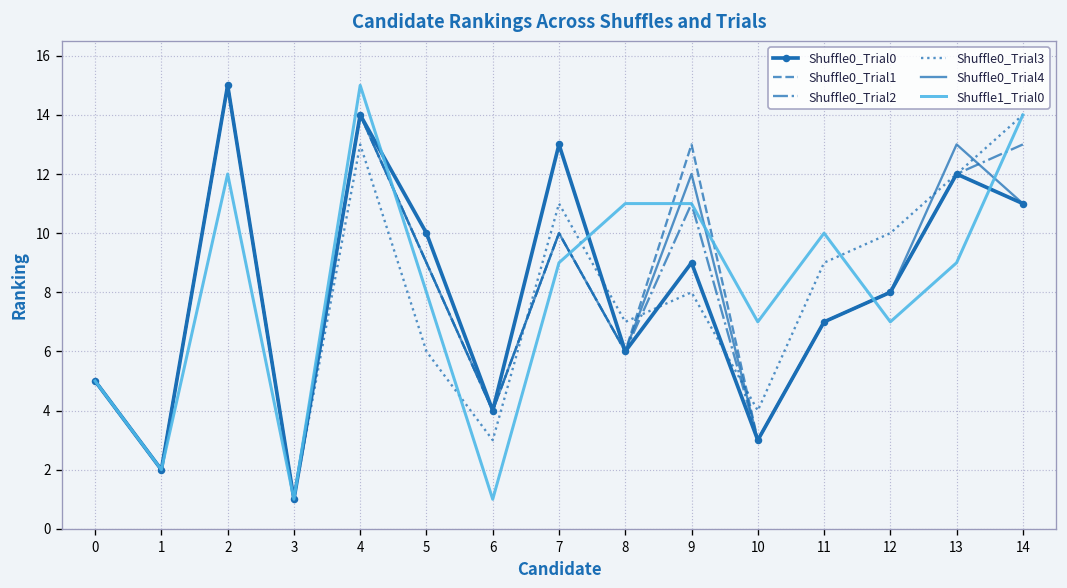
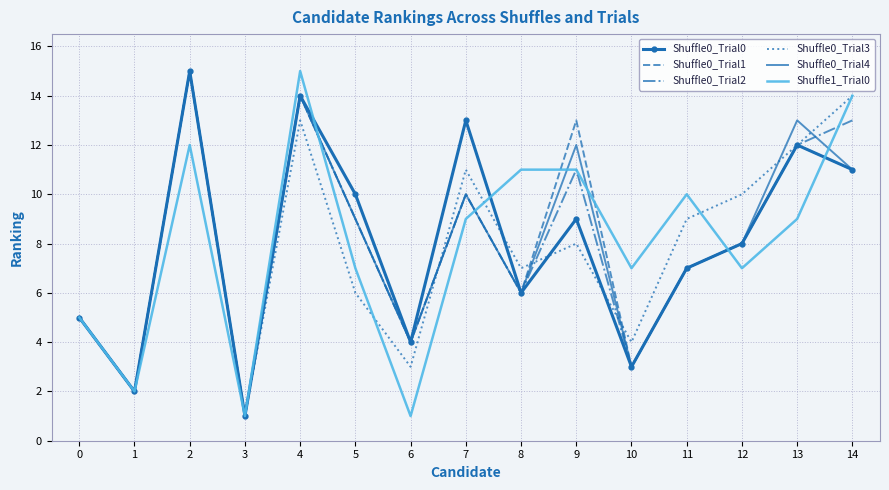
  {
    "Shuffle1_Trial0": {
      "2": 12,
      "4": 15,
-     "5": 8,
+     "5": 7,
      "6": 1,
      "7": 9,
      "8": 11,
      "10": 7,
      "11": 10,
      "12": 7,
      "13": 9
    }
  }
